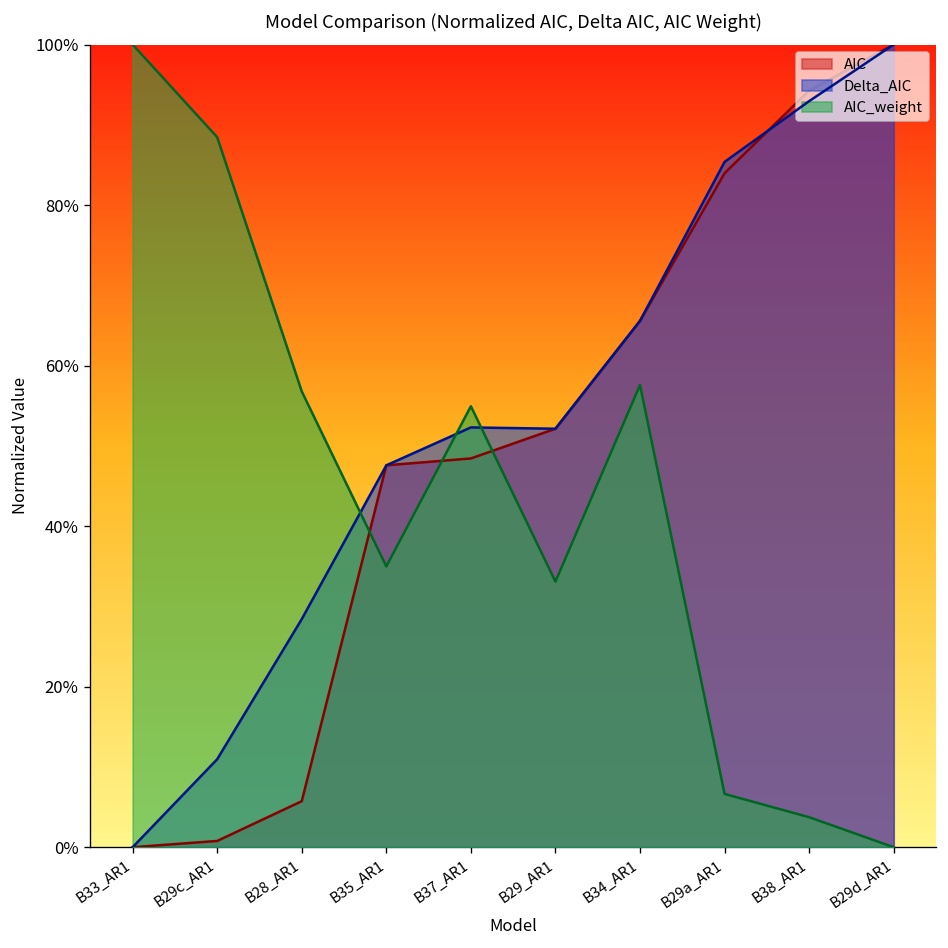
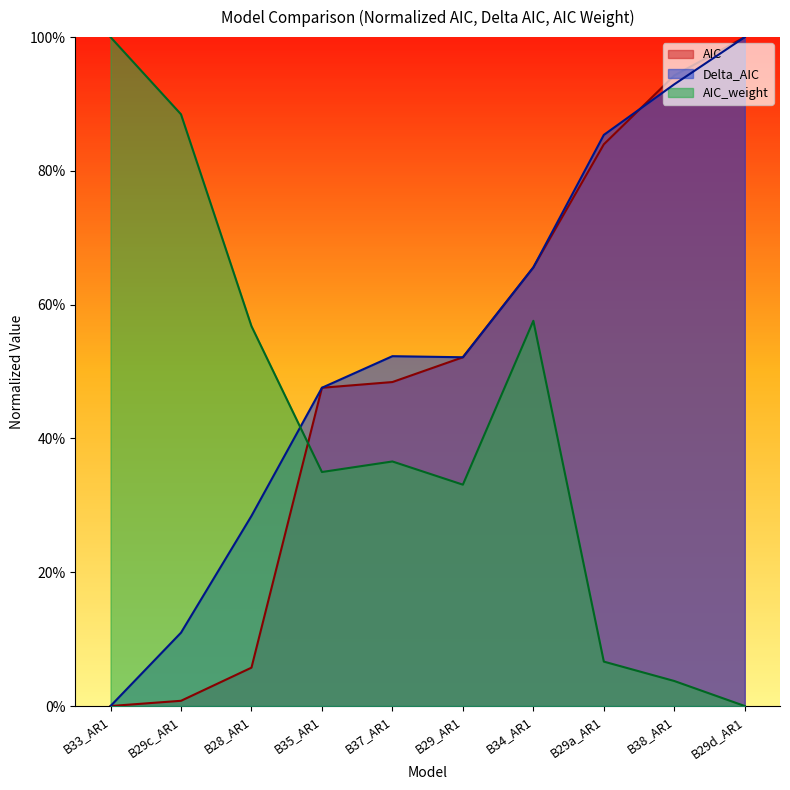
  {
    "AIC": {
      "B29c_AR1": "1%",
      "B28_AR1": "6%",
      "B37_AR1": "48%",
      "B29a_AR1": "84%"
    },
    "Delta_AIC": {
      "B29c_AR1": "11%",
      "B28_AR1": "28%",
      "B37_AR1": "52%",
      "B29a_AR1": "85%"
    },
    "AIC_weight": {
      "B33_AR1": "100%",
      "B29c_AR1": "88%",
      "B28_AR1": "57%",
      "B35_AR1": "35%",
-     "B37_AR1": "55%",
+     "B37_AR1": "37%",
      "B29_AR1": "33%",
      "B34_AR1": "58%",
      "B29a_AR1": "7%",
      "B38_AR1": "4%",
      "B29d_AR1": "0%"
    }
  }
